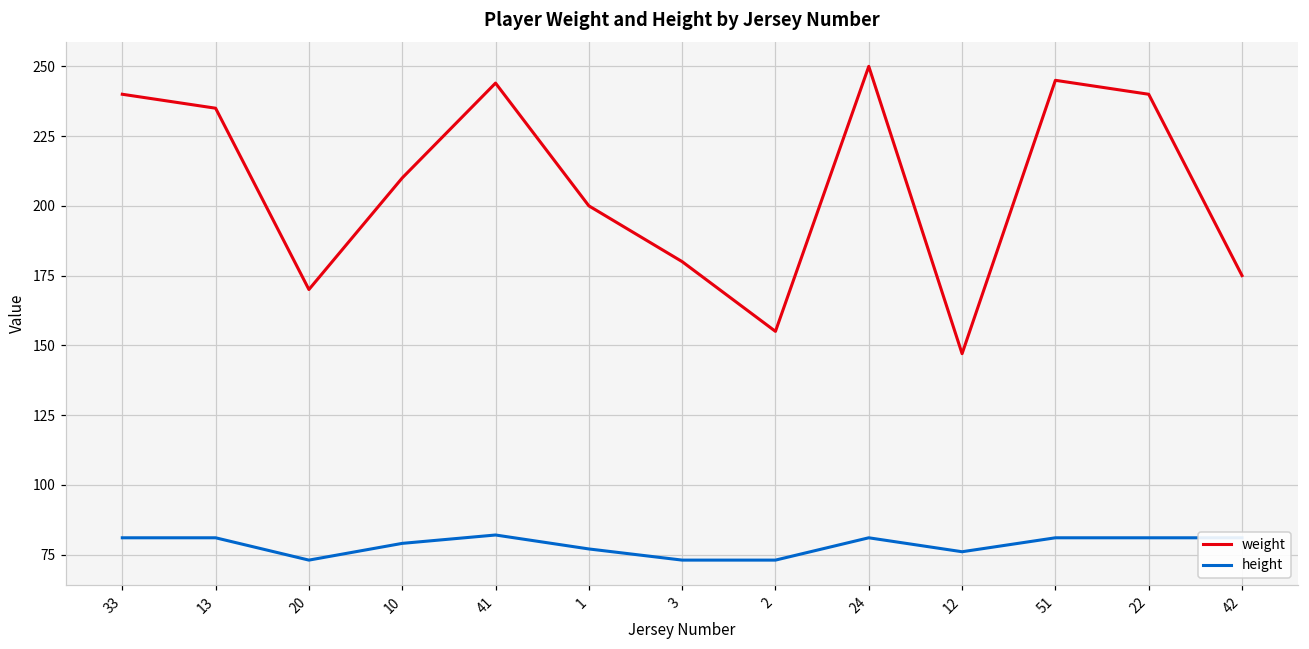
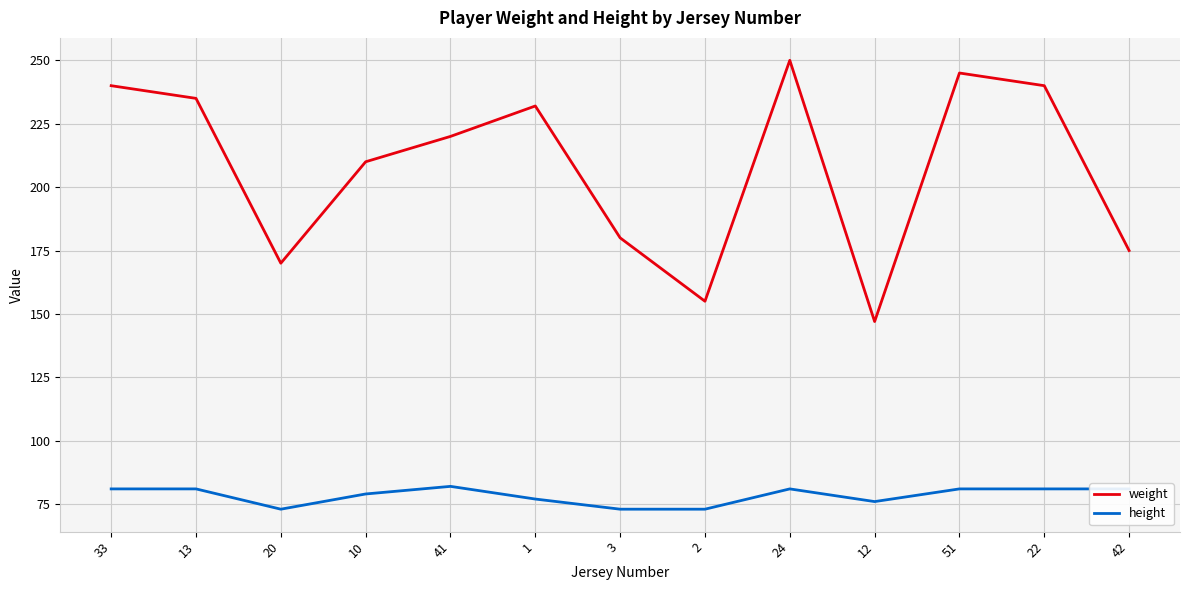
  {
    "weight": {
      "33": 240,
      "13": 235,
      "20": 170,
      "10": 210,
-     "41": 244,
-     "1": 200,
+     "41": 220,
+     "1": 232,
      "3": 180,
      "2": 155,
      "24": 250,
      "12": 147,
      "51": 245,
      "22": 240,
      "42": 175
    },
    "height": {
      "33": 81,
      "13": 81,
      "20": 73,
      "10": 79,
      "41": 82,
      "1": 77,
      "3": 73,
      "2": 73,
      "24": 81,
      "12": 76,
      "51": 81,
      "22": 81
    }
  }
